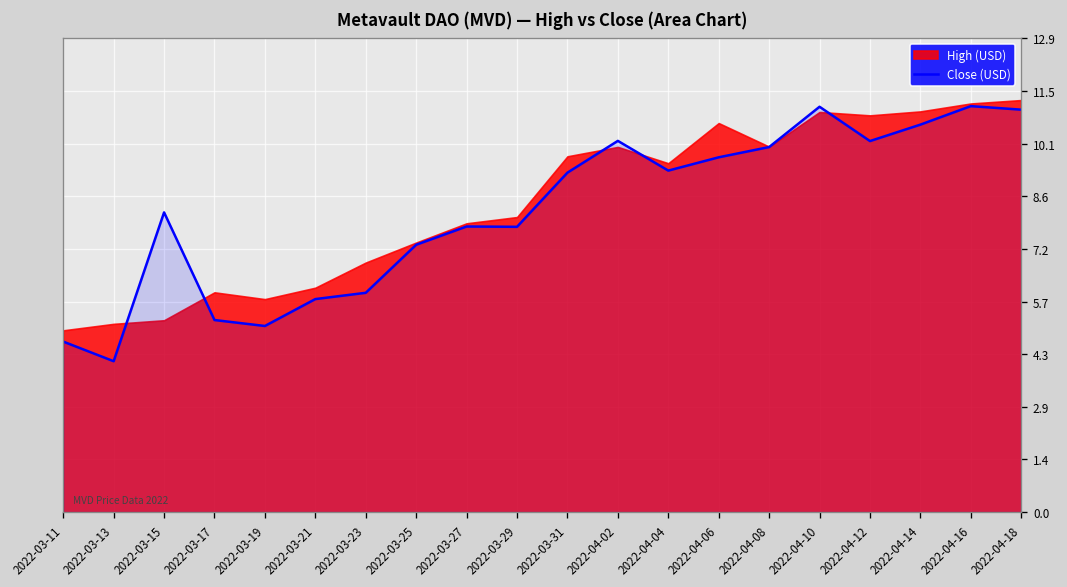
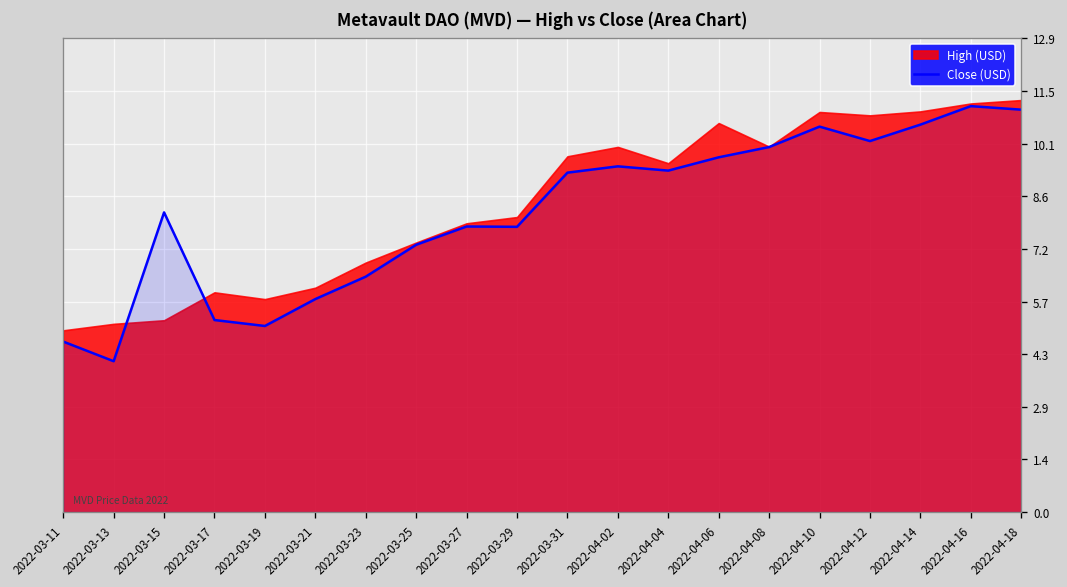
  {
    "Close (USD)": {
      "2022-03-11": 4.7,
      "2022-03-13": 4.1,
      "2022-03-15": 8.2,
      "2022-03-17": 5.2,
      "2022-03-19": 5.1,
      "2022-03-21": 5.8,
-     "2022-03-23": 6.0,
+     "2022-03-23": 6.4,
      "2022-03-27": 7.8,
      "2022-03-29": 7.8,
      "2022-03-31": 9.3,
-     "2022-04-02": 10.1,
+     "2022-04-02": 9.4,
      "2022-04-04": 9.3,
      "2022-04-06": 9.7,
-     "2022-04-10": 11.1,
+     "2022-04-10": 10.5,
      "2022-04-12": 10.1,
      "2022-04-14": 10.6,
      "2022-04-18": 11.0
    },
    "High (USD)": {
      "2022-03-11": 5.0,
      "2022-03-13": 5.1,
      "2022-03-15": 5.2,
      "2022-03-17": 6.0,
      "2022-03-19": 5.8,
      "2022-03-21": 6.1,
      "2022-03-23": 6.8,
      "2022-03-27": 7.9,
      "2022-03-29": 8.1,
      "2022-03-31": 9.7,
      "2022-04-02": 10.0,
      "2022-04-04": 9.5,
      "2022-04-06": 10.6,
      "2022-04-10": 10.9,
      "2022-04-12": 10.8,
      "2022-04-14": 10.9,
      "2022-04-18": 11.2
    }
  }
